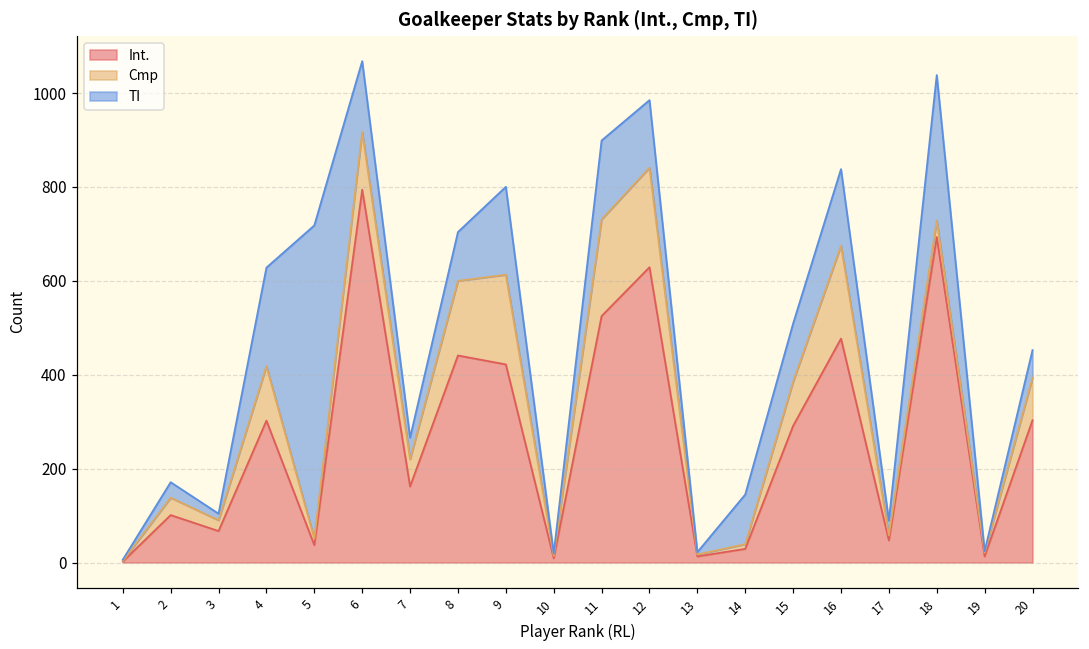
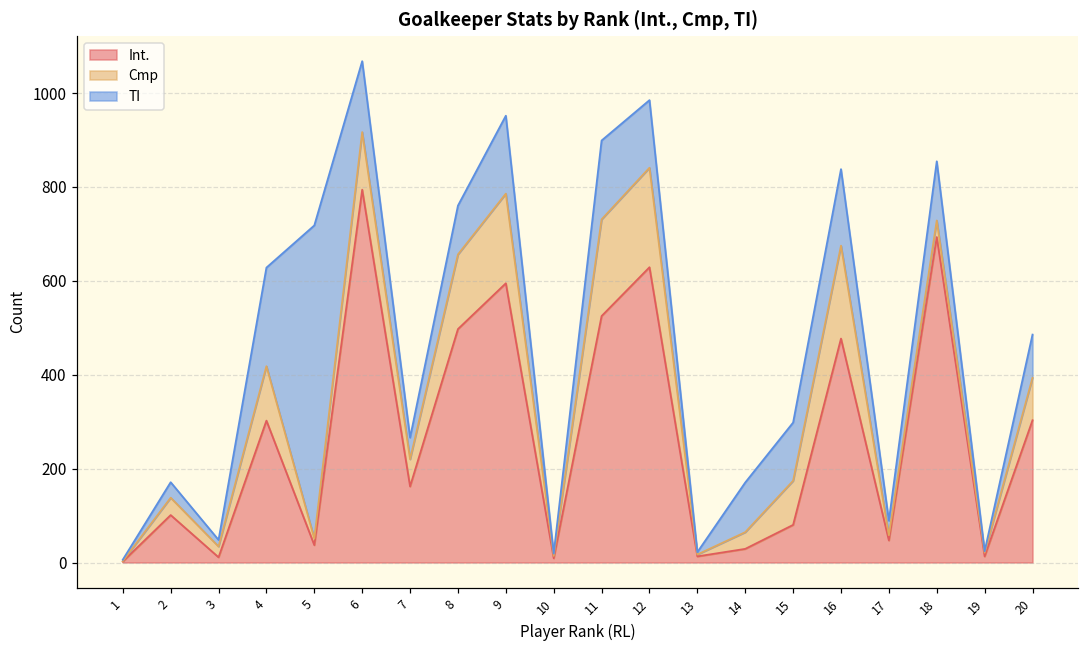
  {
    "Int.": {
      "2": 100,
-     "3": 70,
+     "3": 10,
      "4": 300,
      "5": 40,
      "6": 790,
      "7": 160,
-     "8": 440,
-     "9": 420,
+     "8": 500,
+     "9": 590,
      "11": 530,
      "12": 630,
      "14": 30,
-     "15": 290,
+     "15": 80,
      "16": 480,
      "17": 50,
      "18": 690,
      "19": 10,
      "20": 300
    },
    "Cmp": {
      "2": 40,
      "3": 20,
      "4": 120,
      "5": 10,
      "6": 120,
      "7": 60,
      "8": 160,
      "9": 190,
      "11": 210,
      "12": 210,
-     "14": 10,
+     "14": 40,
      "15": 90,
      "16": 200,
      "17": 10,
      "18": 40,
      "20": 90
    },
    "TI": {
      "2": 30,
      "3": 10,
      "4": 210,
      "5": 670,
      "6": 150,
      "7": 50,
      "8": 100,
-     "9": 190,
+     "9": 170,
      "11": 170,
      "12": 140,
      "14": 110,
      "15": 120,
      "16": 160,
      "17": 30,
-     "18": 310,
-     "20": 60
+     "18": 130,
+     "20": 90
    }
  }
